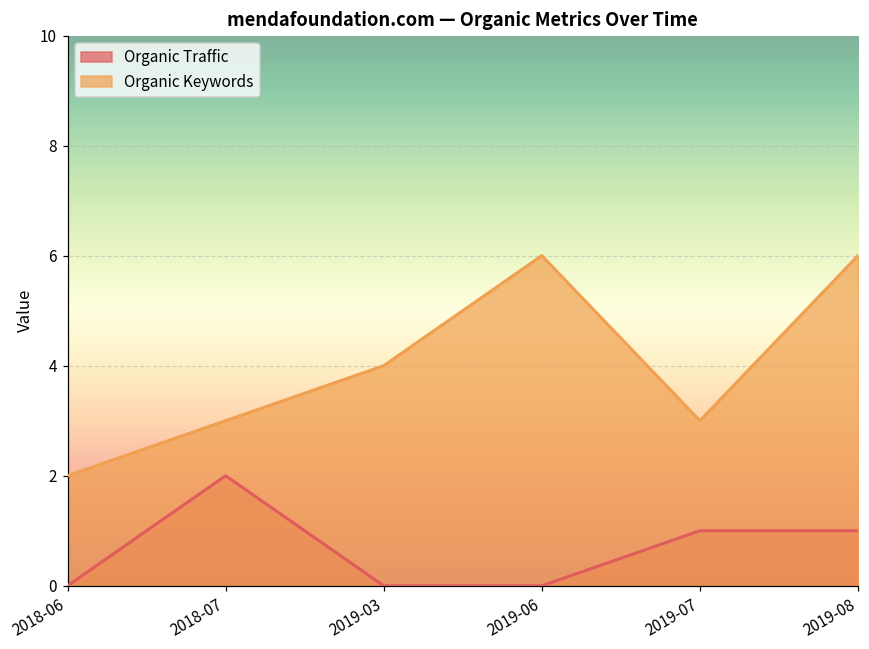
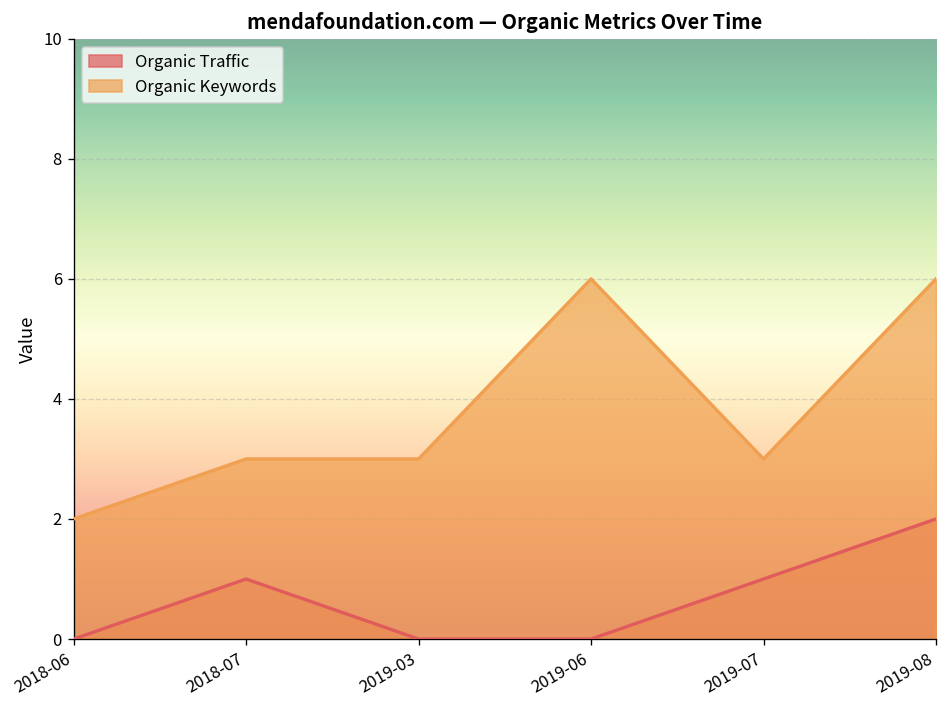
  {
    "Organic Traffic": {
      "2018-06": 0,
-     "2018-07": 2,
+     "2018-07": 1,
      "2019-03": 0,
      "2019-06": 0,
      "2019-07": 1,
-     "2019-08": 1
+     "2019-08": 2
    },
    "Organic Keywords": {
      "2018-06": 2,
      "2018-07": 3,
-     "2019-03": 4,
+     "2019-03": 3,
      "2019-06": 6,
      "2019-07": 3,
      "2019-08": 6
    }
  }
